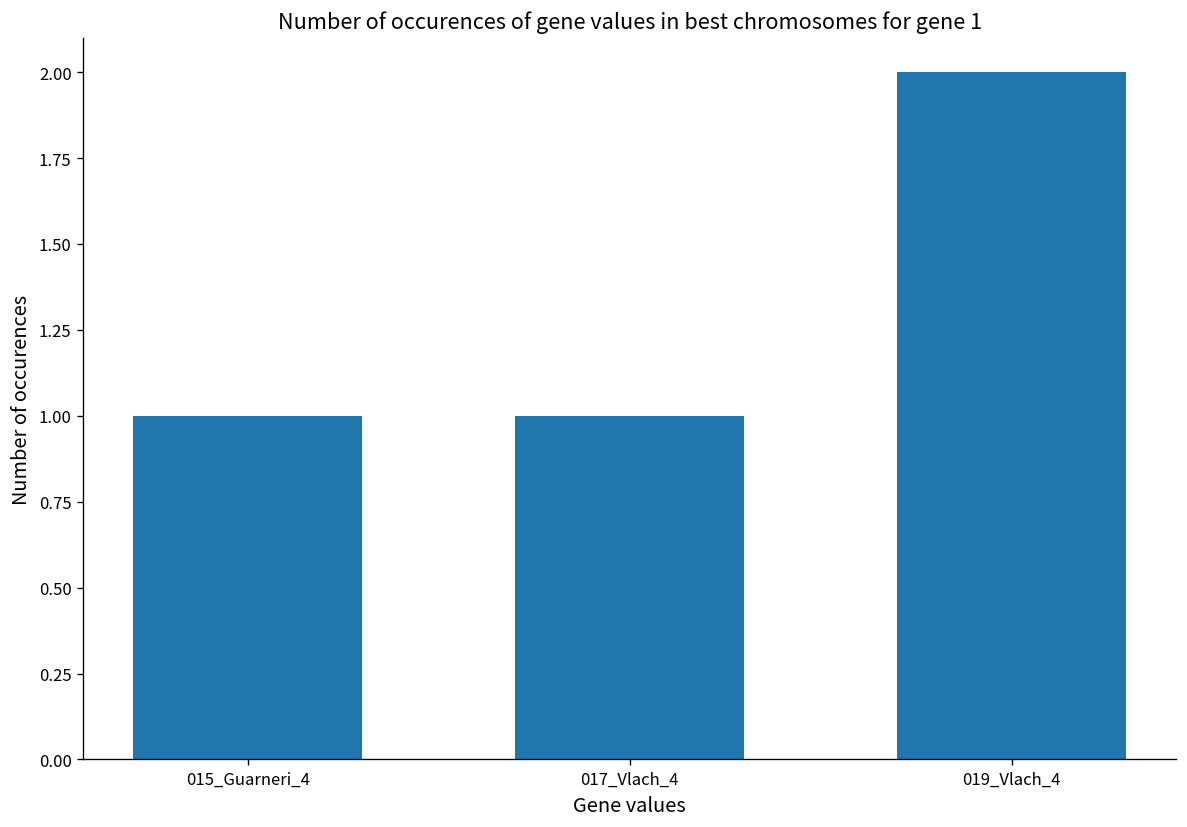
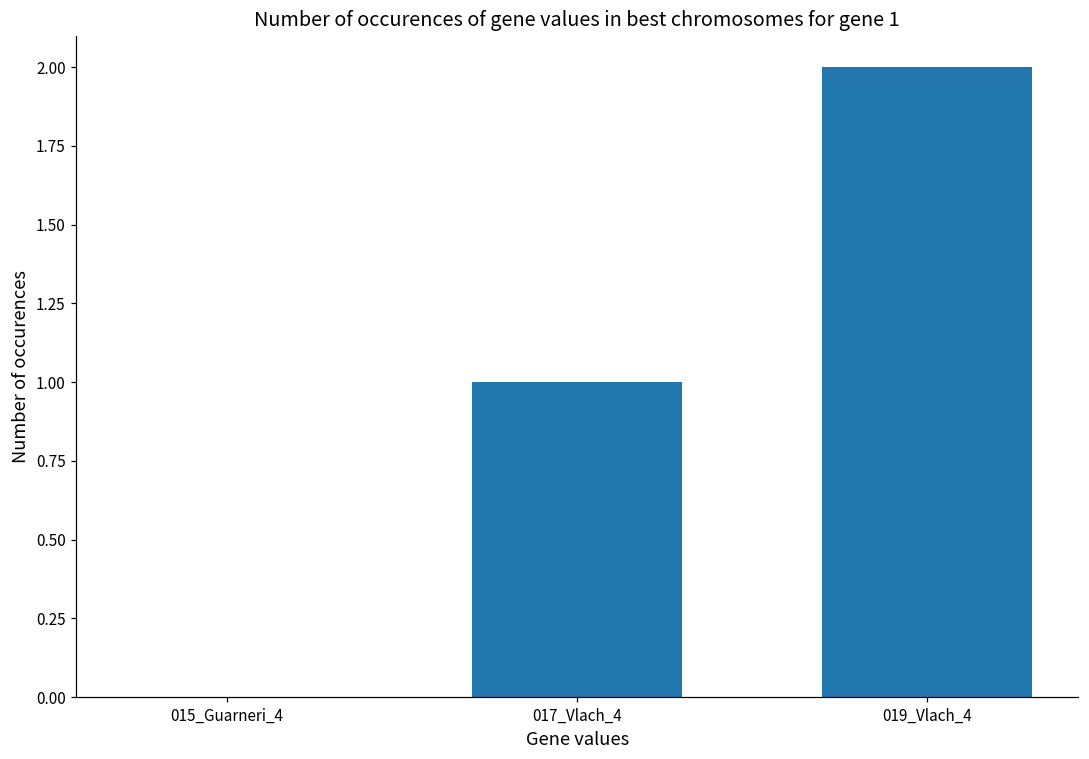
  {
-   "015_Guarneri_4": 1,
+   "015_Guarneri_4": 0,
    "017_Vlach_4": 1,
    "019_Vlach_4": 2
  }
